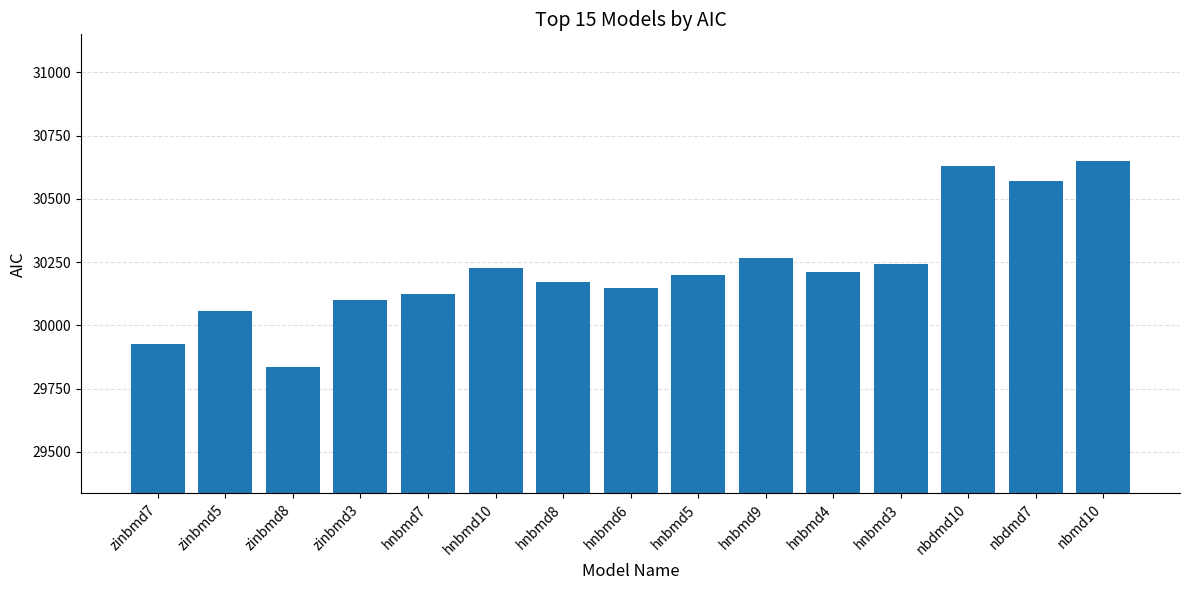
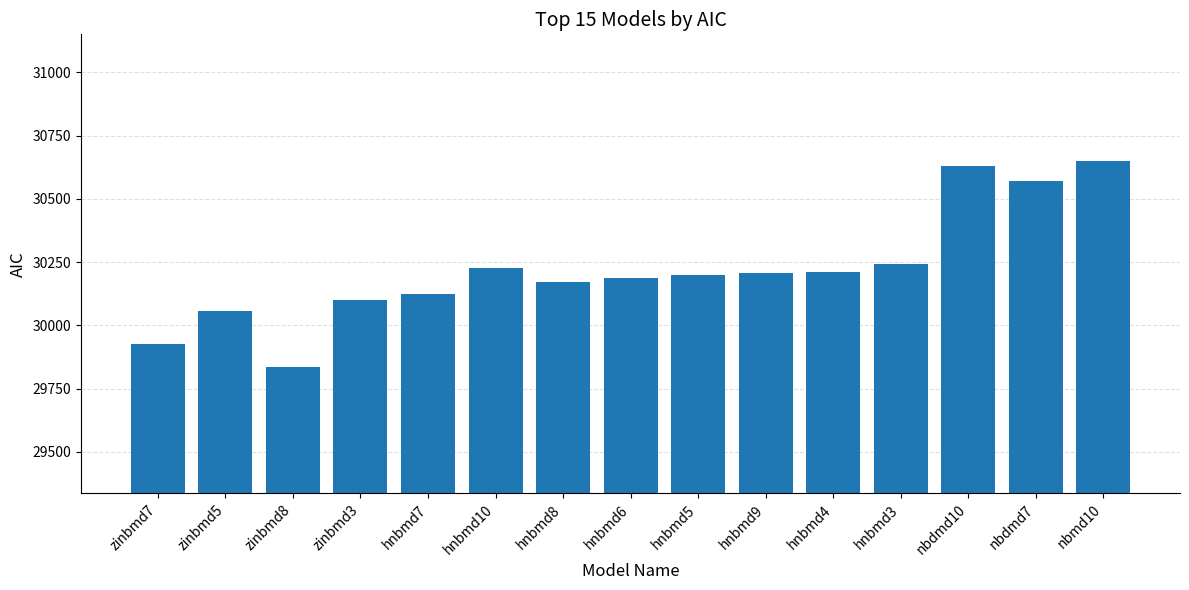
  {
    "zinbmd7": 29930,
    "zinbmd5": 30060,
    "zinbmd8": 29840,
    "zinbmd3": 30100,
    "hnbmd7": 30120,
    "hnbmd10": 30230,
    "hnbmd8": 30170,
-   "hnbmd6": 30150,
+   "hnbmd6": 30190,
    "hnbmd5": 30200,
-   "hnbmd9": 30260,
+   "hnbmd9": 30210,
    "hnbmd4": 30210,
    "hnbmd3": 30240,
    "nbdmd10": 30630,
    "nbdmd7": 30570,
    "nbmd10": 30650
  }
